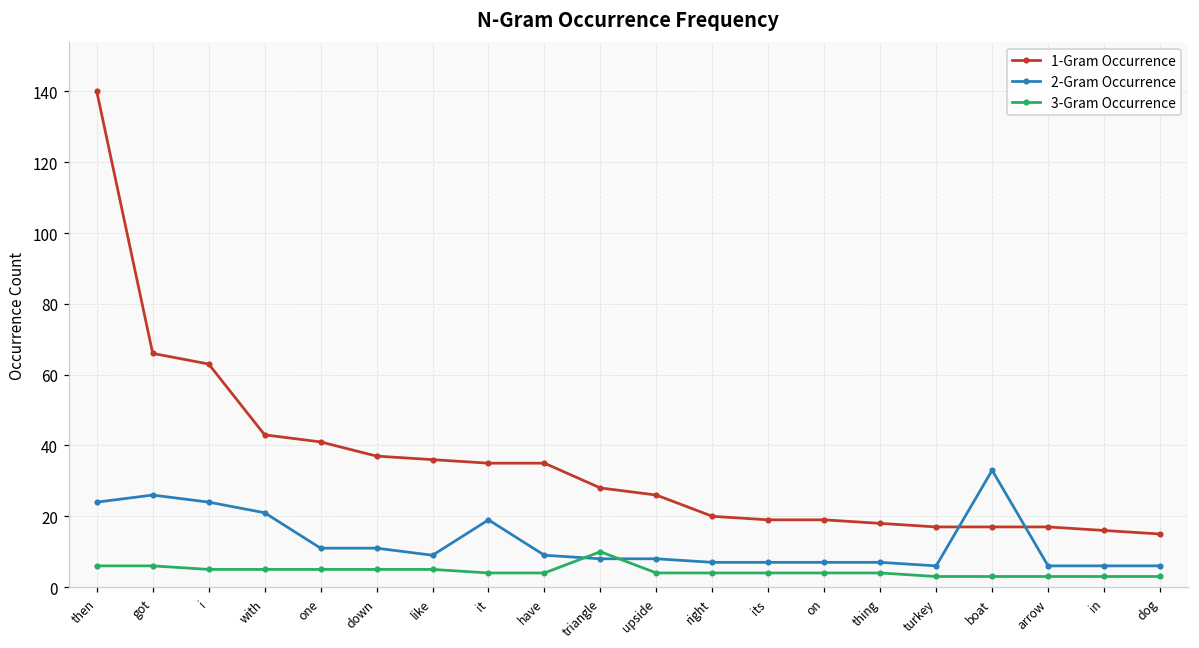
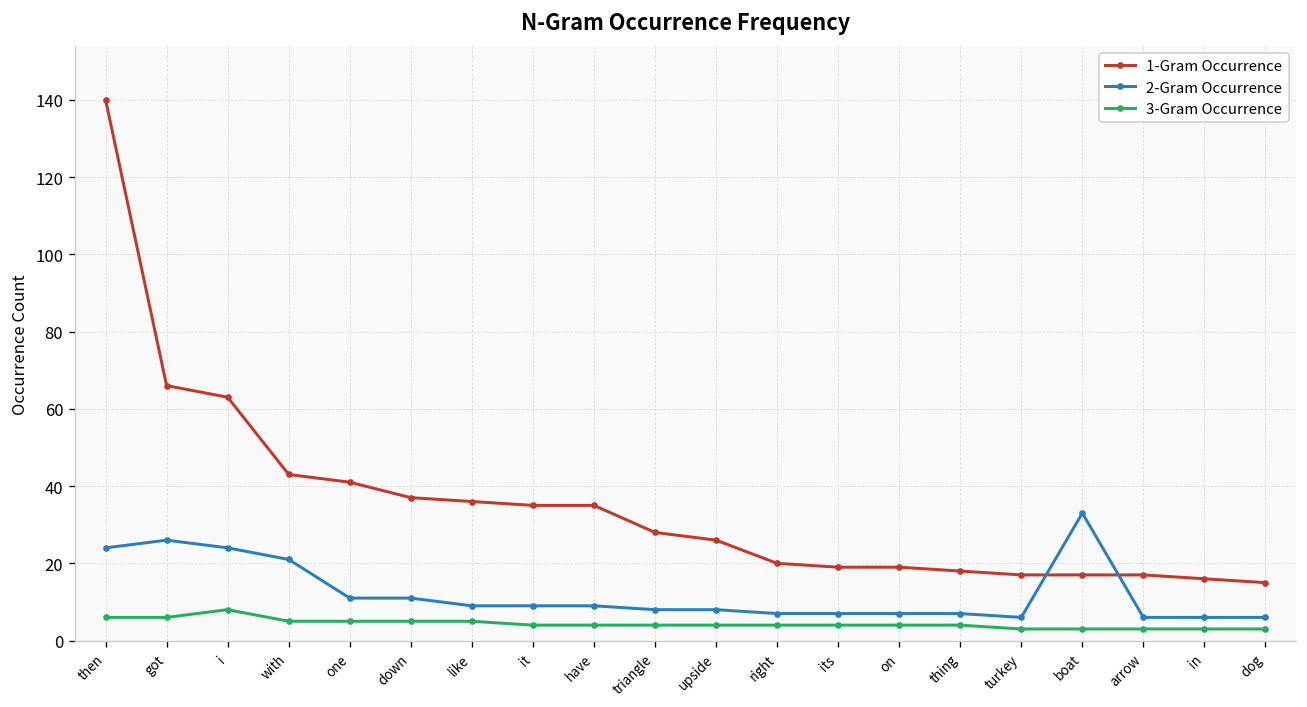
  {
    "1-Gram Occurrence": {
      "then": 140,
      "got": 66,
      "i": 63,
      "with": 43,
      "one": 41,
      "down": 37,
      "like": 36,
      "it": 35,
      "have": 35,
      "triangle": 28,
      "upside": 26,
      "right": 20,
      "its": 19,
      "on": 19,
      "thing": 18,
      "turkey": 17,
      "boat": 17,
      "arrow": 17,
      "in": 16,
      "dog": 15
    },
    "2-Gram Occurrence": {
      "then": 24,
      "got": 26,
      "i": 24,
      "with": 21,
      "one": 11,
      "down": 11,
      "like": 9,
-     "it": 19,
+     "it": 9,
      "have": 9,
      "triangle": 8,
      "upside": 8,
      "right": 7,
      "its": 7,
      "on": 7,
      "thing": 7,
      "turkey": 6,
      "boat": 33,
      "arrow": 6,
      "in": 6,
      "dog": 6
    },
    "3-Gram Occurrence": {
      "then": 6,
      "got": 6,
-     "i": 5,
+     "i": 8,
      "with": 5,
      "one": 5,
      "down": 5,
      "like": 5,
      "it": 4,
      "have": 4,
-     "triangle": 10,
+     "triangle": 4,
      "upside": 4,
      "right": 4,
      "its": 4,
      "on": 4,
      "thing": 4,
      "turkey": 3,
      "boat": 3,
      "arrow": 3,
      "in": 3,
      "dog": 3
    }
  }
